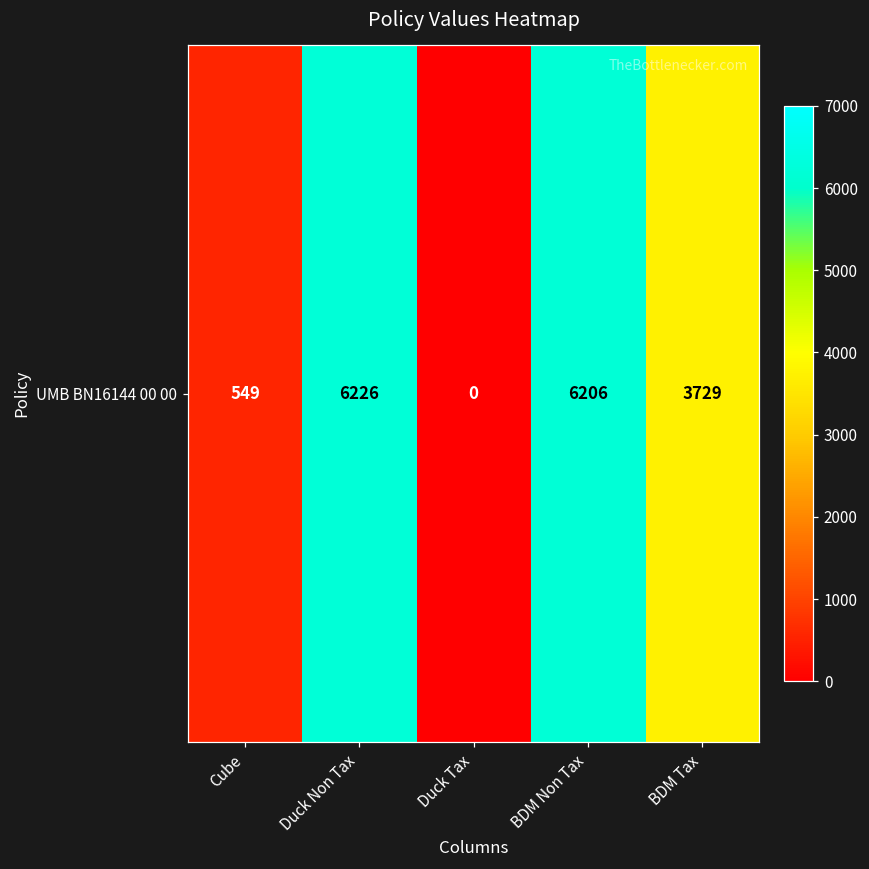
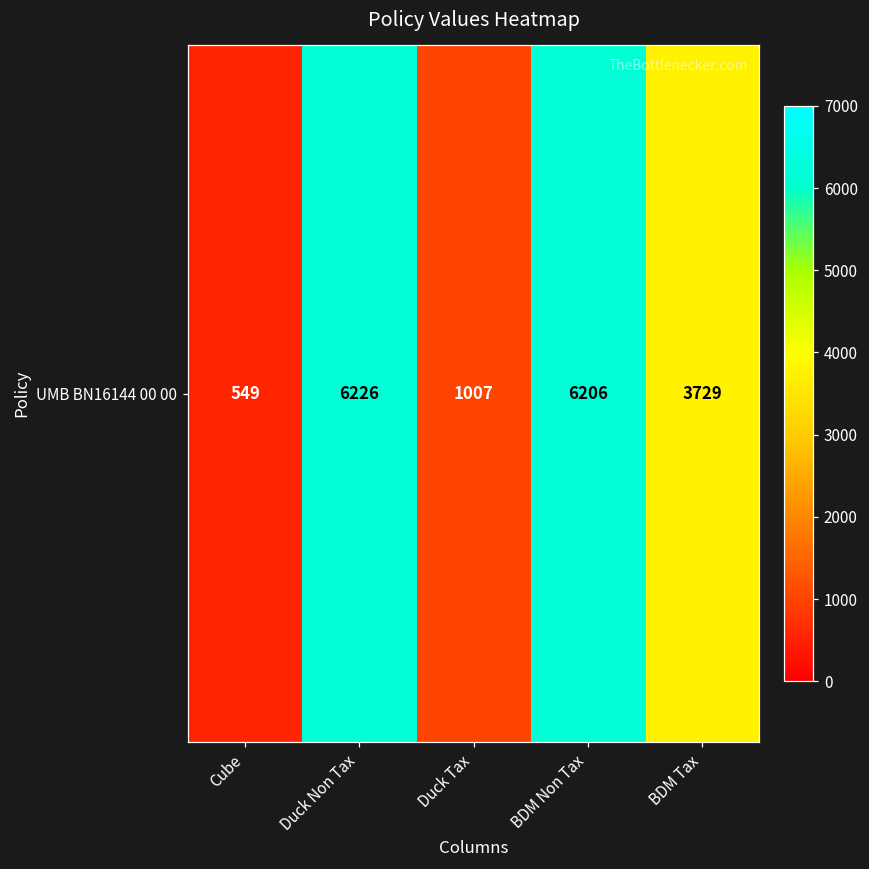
  {
    "UMB BN16144 00 00": {
      "Cube": 549,
      "Duck Non Tax": 6226,
-     "Duck Tax": 0,
+     "Duck Tax": 1007,
      "BDM Non Tax": 6206
    }
  }
